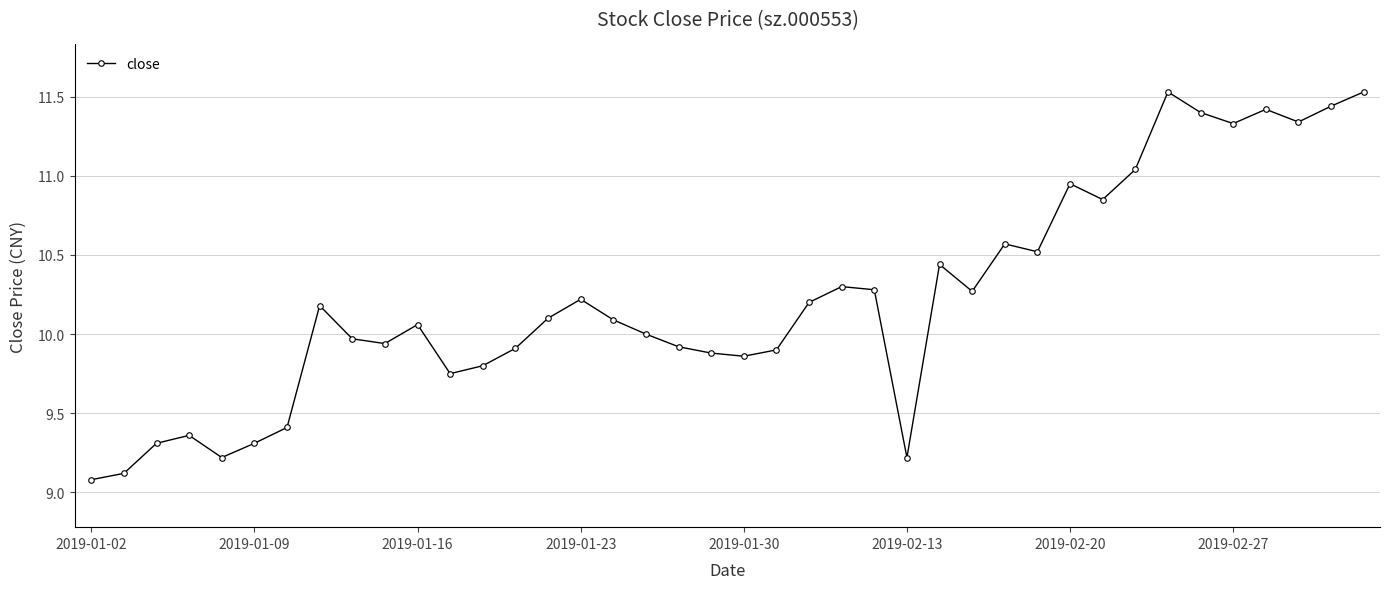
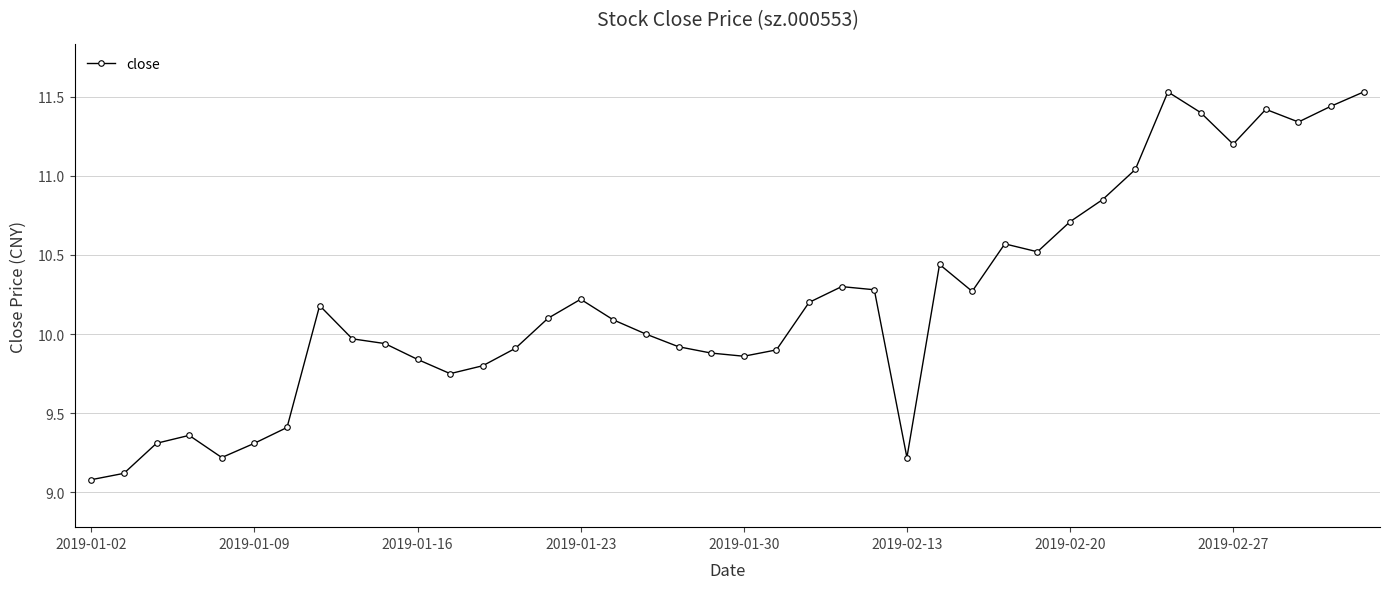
  {
    "2019-01-02": 9.08,
    "2019-01-09": 9.31,
-   "2019-01-16": 10.06,
+   "2019-01-16": 9.84,
    "2019-01-23": 10.22,
    "2019-01-30": 9.86,
    "2019-02-13": 9.22,
-   "2019-02-20": 10.95,
-   "2019-02-27": 11.33
+   "2019-02-20": 10.71,
+   "2019-02-27": 11.20
  }
